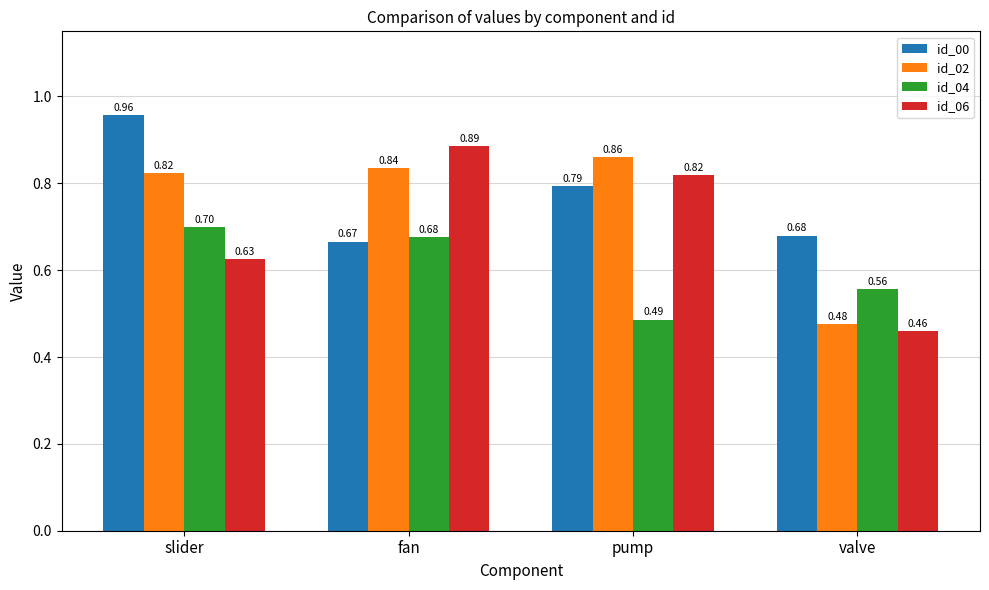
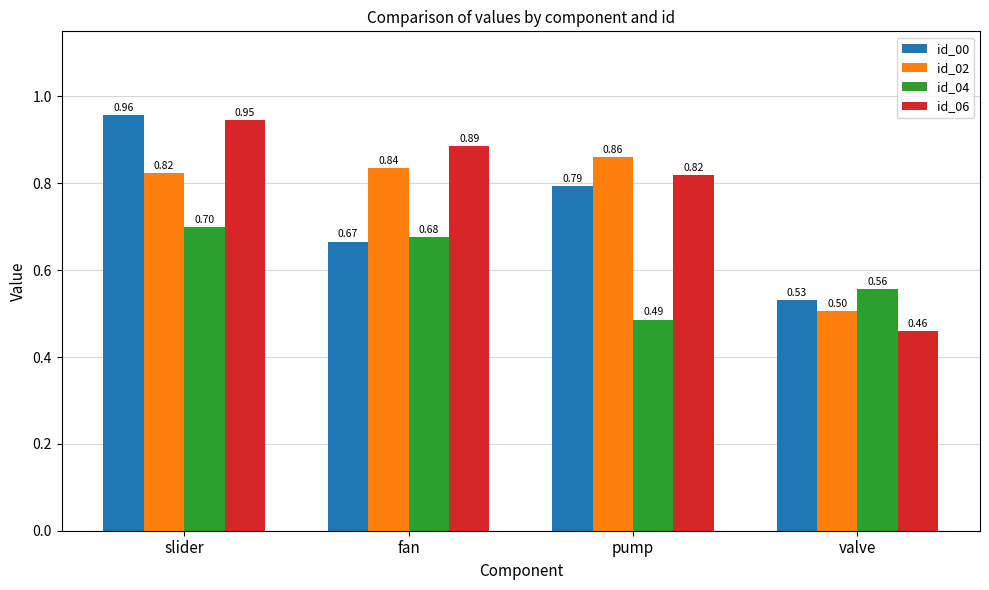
  {
    "id_00": {
      "slider": 0.96,
      "fan": 0.67,
      "pump": 0.79,
-     "valve": 0.68
+     "valve": 0.53
    },
    "id_02": {
      "slider": 0.82,
      "fan": 0.84,
      "pump": 0.86,
-     "valve": 0.48
+     "valve": 0.50
    },
    "id_04": {
      "slider": 0.70,
      "fan": 0.68,
      "pump": 0.49,
      "valve": 0.56
    },
    "id_06": {
-     "slider": 0.63,
+     "slider": 0.95,
      "fan": 0.89,
      "pump": 0.82,
      "valve": 0.46
    }
  }
